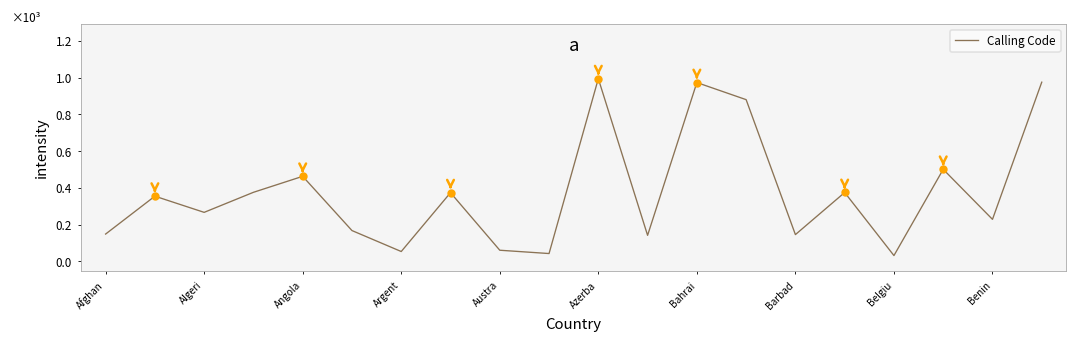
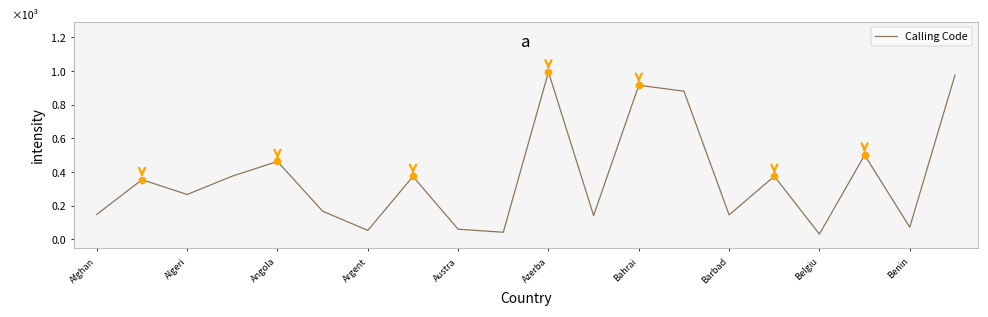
  {
    "Calling Code": {
      "Afghan": 0.15,
      "Algeri": 0.27,
      "Argent": 0.05,
      "Austra": 0.06,
-     "Bahrai": 0.97,
+     "Bahrai": 0.92,
      "Barbad": 0.15,
      "Belgiu": 0.03,
-     "Benin": 0.23
+     "Benin": 0.07
    }
  }
